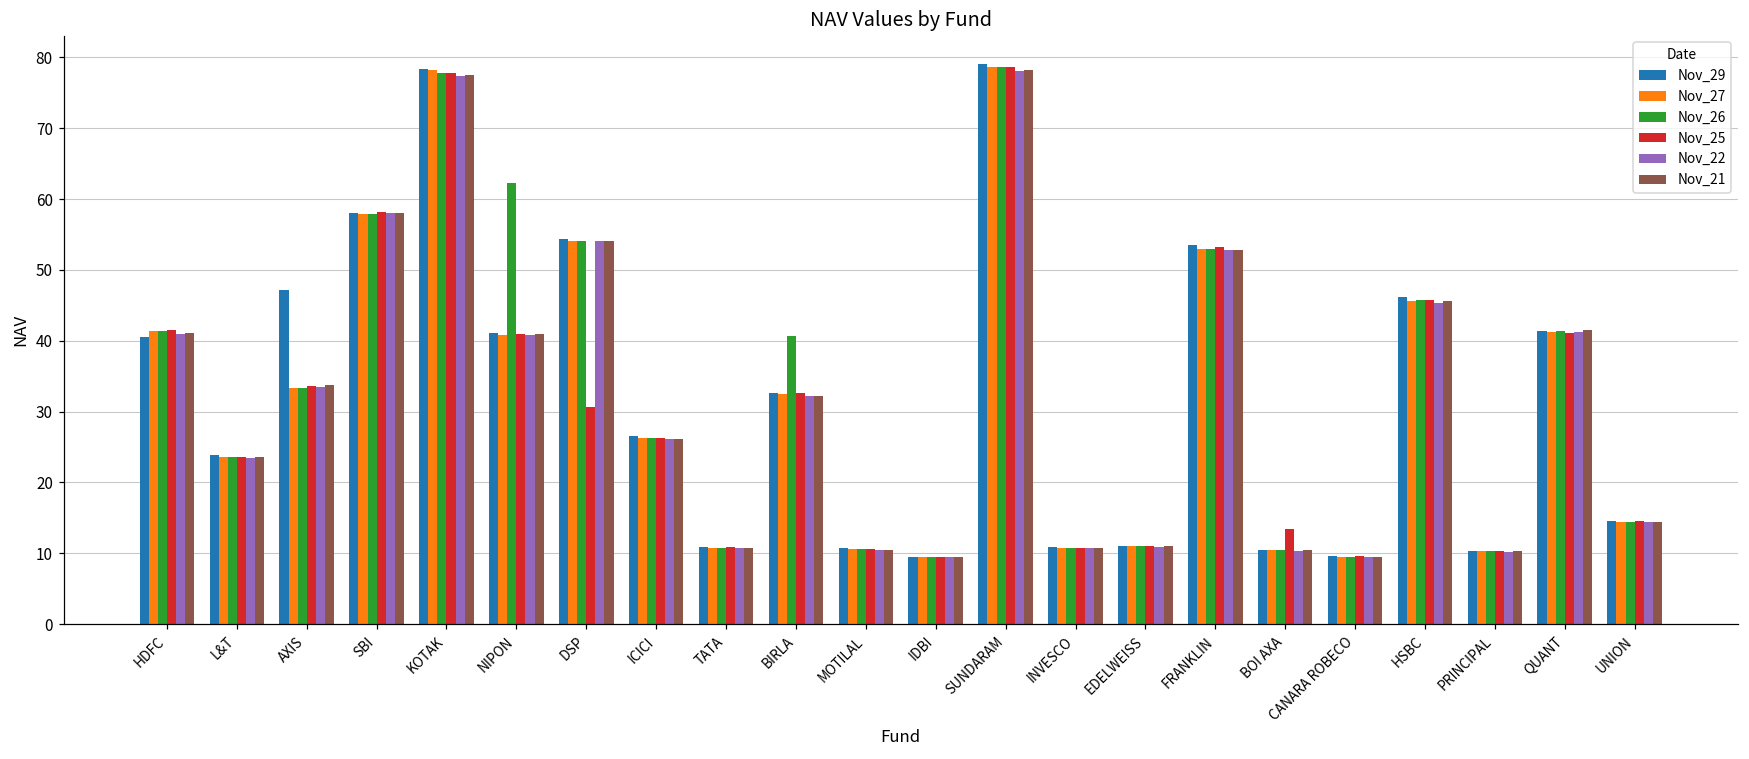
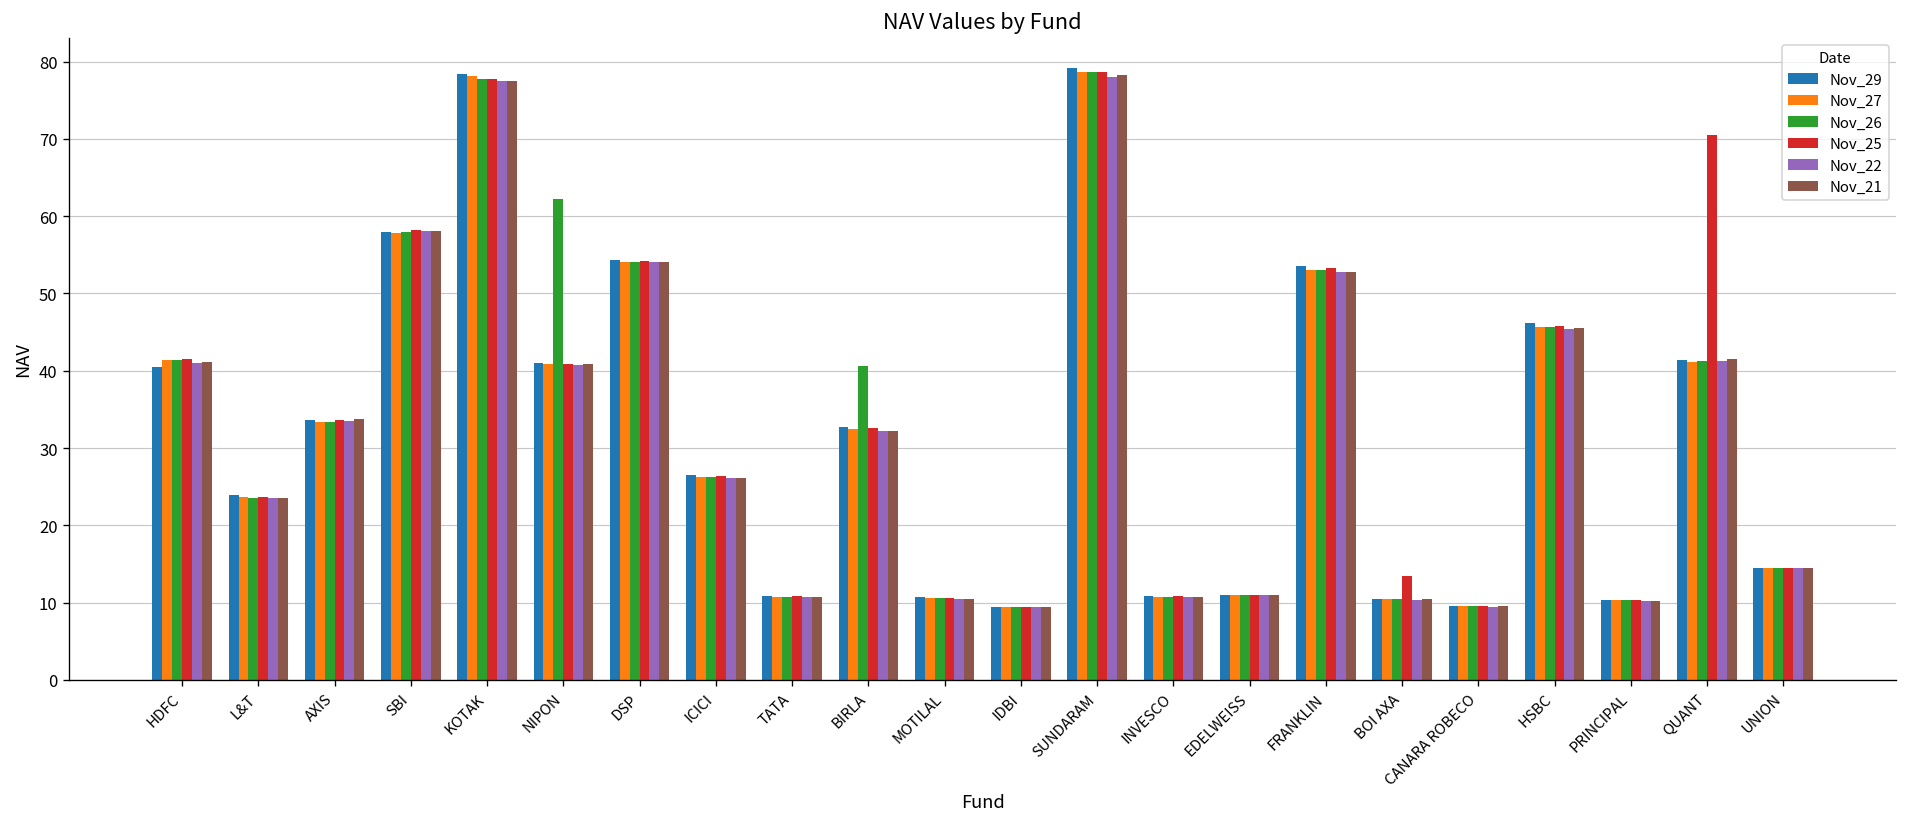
  {
    "Nov_29": {
      "HDFC": 40,
      "L&T": 24,
-     "AXIS": 47,
+     "AXIS": 34,
      "SBI": 58,
      "KOTAK": 78,
      "NIPON": 41,
      "DSP": 54,
      "ICICI": 27,
      "TATA": 11,
      "BIRLA": 33,
      "MOTILAL": 11,
      "IDBI": 9,
      "SUNDARAM": 79,
      "INVESCO": 11,
      "EDELWEISS": 11,
      "FRANKLIN": 54,
      "BOI AXA": 10,
      "CANARA ROBECO": 10,
      "HSBC": 46,
      "PRINCIPAL": 10,
      "QUANT": 41,
      "UNION": 15
    },
    "Nov_27": {
      "HDFC": 41,
      "L&T": 24,
      "AXIS": 33,
      "SBI": 58,
      "KOTAK": 78,
      "NIPON": 41,
      "DSP": 54,
      "ICICI": 26,
      "TATA": 11,
      "BIRLA": 32,
      "MOTILAL": 11,
      "IDBI": 9,
      "SUNDARAM": 79,
      "INVESCO": 11,
      "EDELWEISS": 11,
      "FRANKLIN": 53,
      "BOI AXA": 10,
      "CANARA ROBECO": 10,
      "HSBC": 46,
      "PRINCIPAL": 10,
      "QUANT": 41,
      "UNION": 14
    },
    "Nov_26": {
      "HDFC": 41,
      "L&T": 24,
      "AXIS": 33,
      "SBI": 58,
      "KOTAK": 78,
      "NIPON": 62,
      "DSP": 54,
      "ICICI": 26,
      "TATA": 11,
      "BIRLA": 41,
      "MOTILAL": 11,
      "IDBI": 9,
      "SUNDARAM": 79,
      "INVESCO": 11,
      "EDELWEISS": 11,
      "FRANKLIN": 53,
      "BOI AXA": 10,
      "CANARA ROBECO": 10,
      "HSBC": 46,
      "PRINCIPAL": 10,
      "QUANT": 41,
      "UNION": 14
    },
    "Nov_25": {
      "HDFC": 42,
      "L&T": 24,
      "AXIS": 34,
      "SBI": 58,
      "KOTAK": 78,
      "NIPON": 41,
-     "DSP": 31,
+     "DSP": 54,
      "ICICI": 26,
      "TATA": 11,
      "BIRLA": 33,
      "MOTILAL": 11,
      "IDBI": 9,
      "SUNDARAM": 79,
      "INVESCO": 11,
      "EDELWEISS": 11,
      "FRANKLIN": 53,
      "BOI AXA": 13,
      "CANARA ROBECO": 10,
      "HSBC": 46,
      "PRINCIPAL": 10,
-     "QUANT": 41,
+     "QUANT": 71,
      "UNION": 15
    },
    "Nov_22": {
      "HDFC": 41,
      "L&T": 24,
      "AXIS": 34,
      "SBI": 58,
      "KOTAK": 77,
      "NIPON": 41,
      "DSP": 54,
      "ICICI": 26,
      "TATA": 11,
      "BIRLA": 32,
      "MOTILAL": 11,
      "IDBI": 9,
      "SUNDARAM": 78,
      "INVESCO": 11,
      "EDELWEISS": 11,
      "FRANKLIN": 53,
      "BOI AXA": 10,
      "CANARA ROBECO": 10,
      "HSBC": 45,
      "PRINCIPAL": 10,
      "QUANT": 41,
      "UNION": 14
    },
    "Nov_21": {
      "HDFC": 41,
      "L&T": 24,
      "AXIS": 34,
      "SBI": 58,
      "KOTAK": 77,
      "NIPON": 41,
      "DSP": 54,
      "ICICI": 26,
      "TATA": 11,
      "BIRLA": 32,
      "MOTILAL": 11,
      "IDBI": 9,
      "SUNDARAM": 78,
      "INVESCO": 11,
      "EDELWEISS": 11,
      "FRANKLIN": 53,
      "BOI AXA": 10,
      "CANARA ROBECO": 10,
      "HSBC": 46,
      "PRINCIPAL": 10,
      "QUANT": 42,
      "UNION": 14
    }
  }
